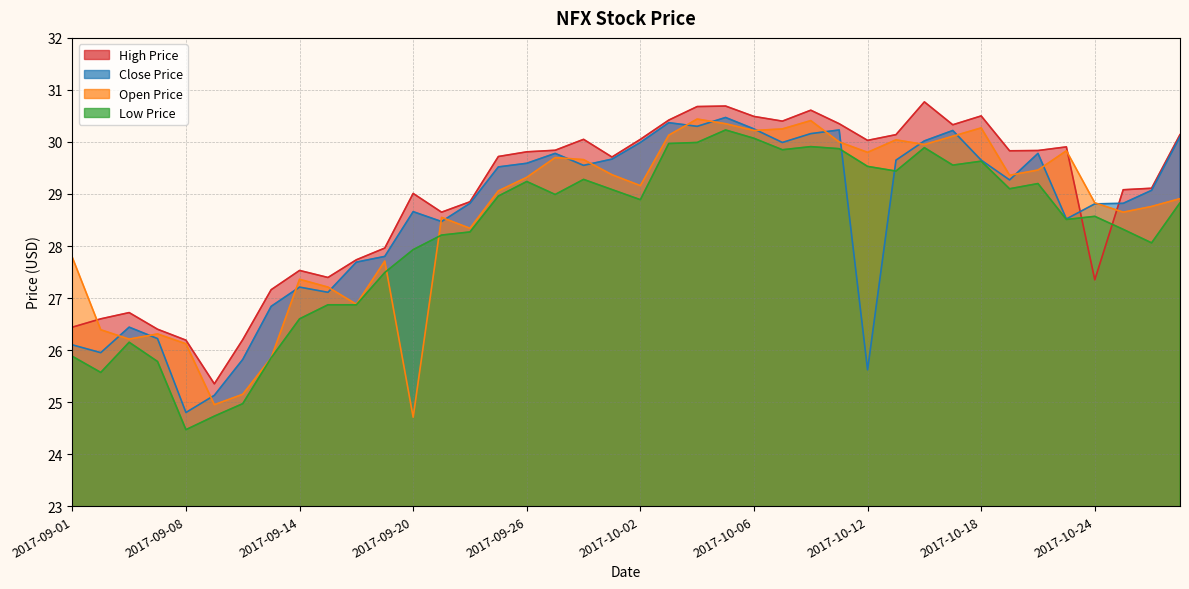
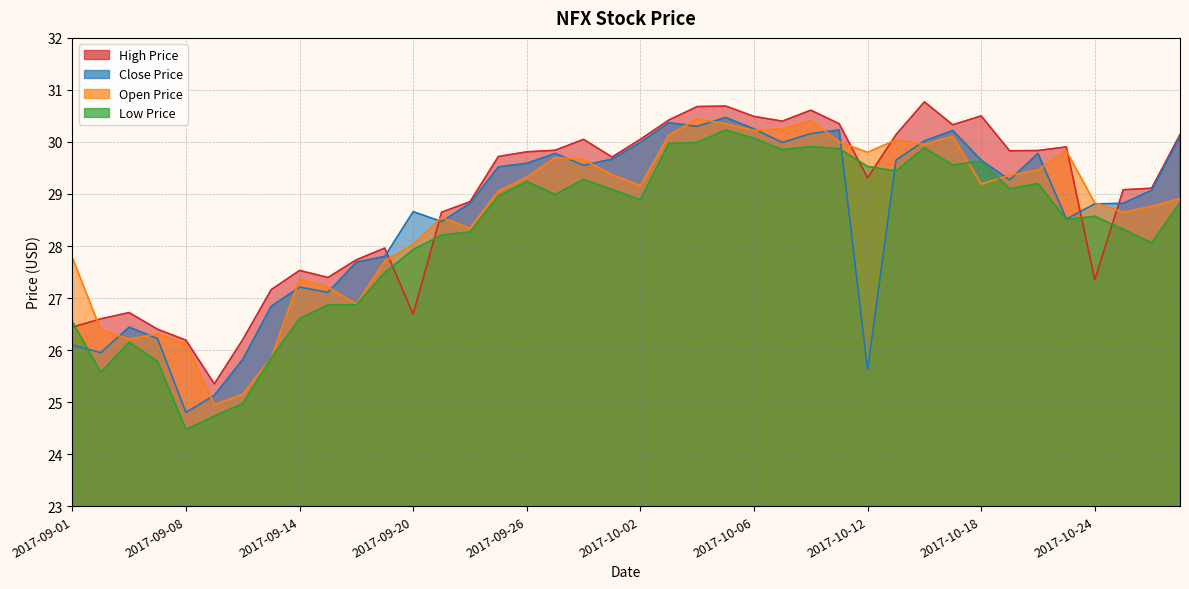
  {
    "High Price": {
      "2017-09-01": 26.4,
      "2017-09-08": 26.2,
      "2017-09-14": 27.5,
-     "2017-09-20": 29.0,
+     "2017-09-20": 26.7,
      "2017-09-26": 29.8,
      "2017-10-02": 30.1,
      "2017-10-06": 30.5,
-     "2017-10-12": 30.0,
+     "2017-10-12": 29.3,
      "2017-10-18": 30.5,
      "2017-10-24": 27.4
    },
    "Close Price": {
      "2017-09-01": 26.1,
      "2017-09-08": 24.8,
      "2017-09-14": 27.2,
      "2017-09-20": 28.7,
      "2017-09-26": 29.6,
      "2017-10-02": 30.0,
      "2017-10-12": 25.6
    },
    "Open Price": {
      "2017-09-01": 27.8,
      "2017-09-08": 26.1,
      "2017-09-14": 27.4,
-     "2017-09-20": 24.7,
+     "2017-09-20": 28.0,
      "2017-09-26": 29.3,
      "2017-10-02": 29.2,
      "2017-10-12": 29.8,
-     "2017-10-18": 30.3
+     "2017-10-18": 29.2
    },
    "Low Price": {
-     "2017-09-01": 25.9,
+     "2017-09-01": 26.6,
      "2017-09-08": 24.5,
      "2017-09-14": 26.6,
      "2017-09-20": 27.9,
      "2017-09-26": 29.2,
      "2017-10-02": 28.9,
      "2017-10-06": 30.1,
      "2017-10-12": 29.5,
      "2017-10-24": 28.6
    }
  }
